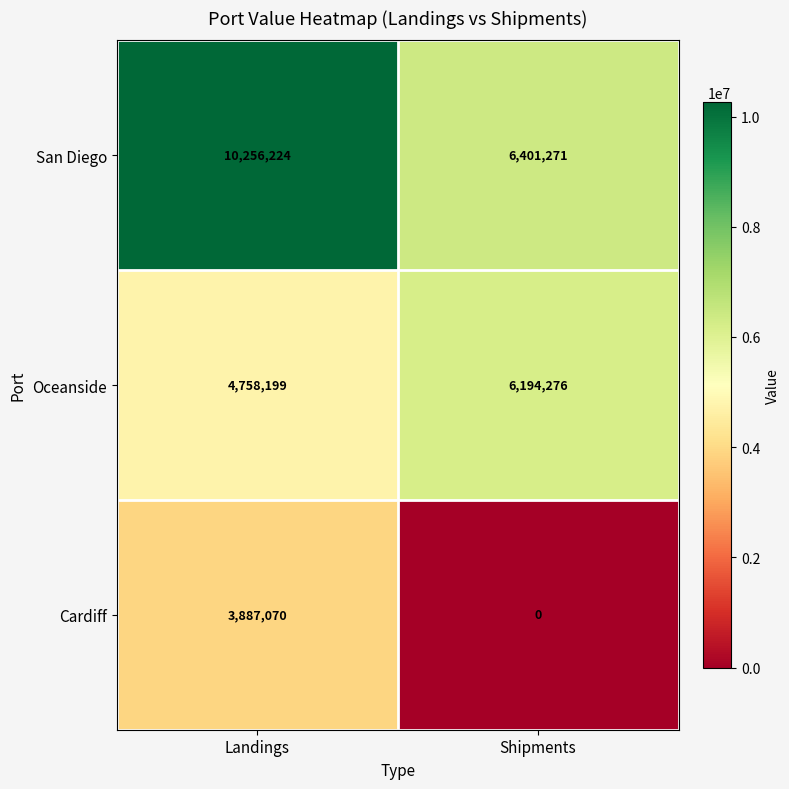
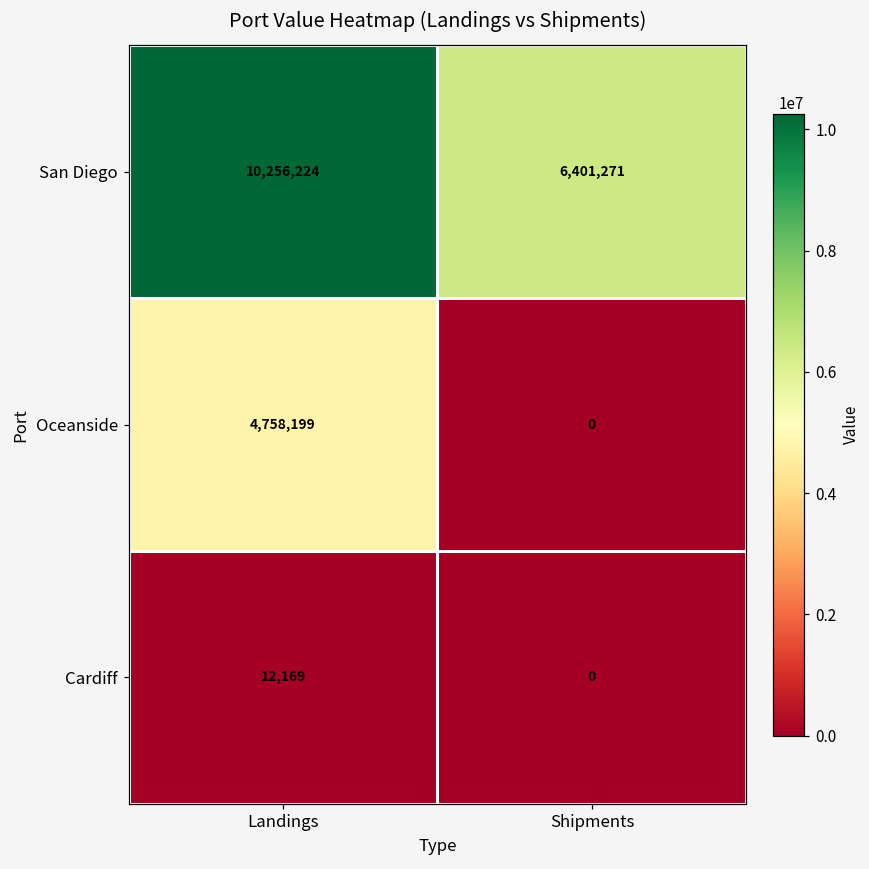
  {
    "San Diego": {
      "Landings": "10,256,224",
      "Shipments": "6,401,271"
    },
    "Oceanside": {
      "Landings": "4,758,199",
-     "Shipments": "6,194,276"
+     "Shipments": "0"
    },
    "Cardiff": {
-     "Landings": "3,887,070",
+     "Landings": "12,169",
      "Shipments": "0"
    }
  }
